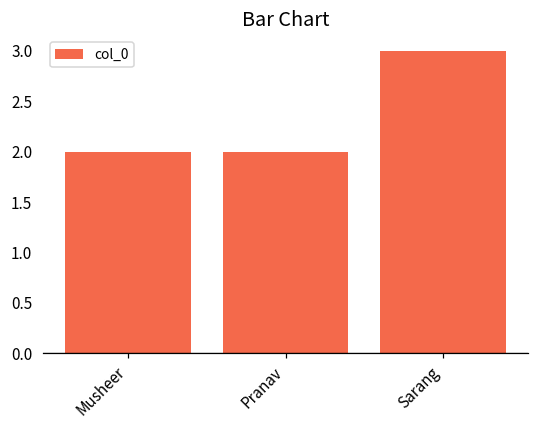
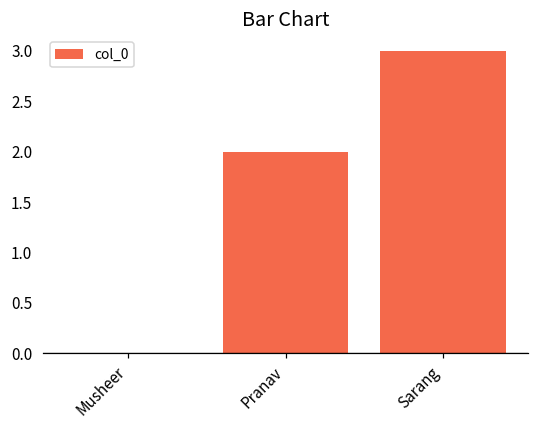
  {
-   "Musheer": 2,
+   "Musheer": 0,
    "Pranav": 2,
    "Sarang": 3
  }
